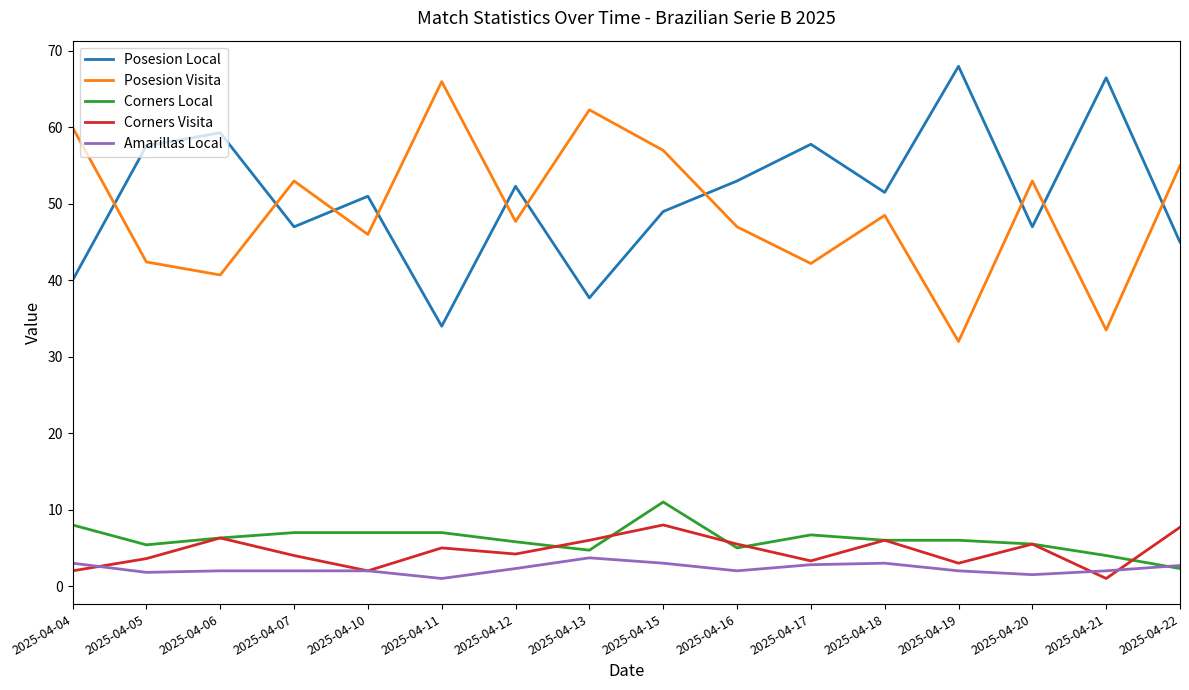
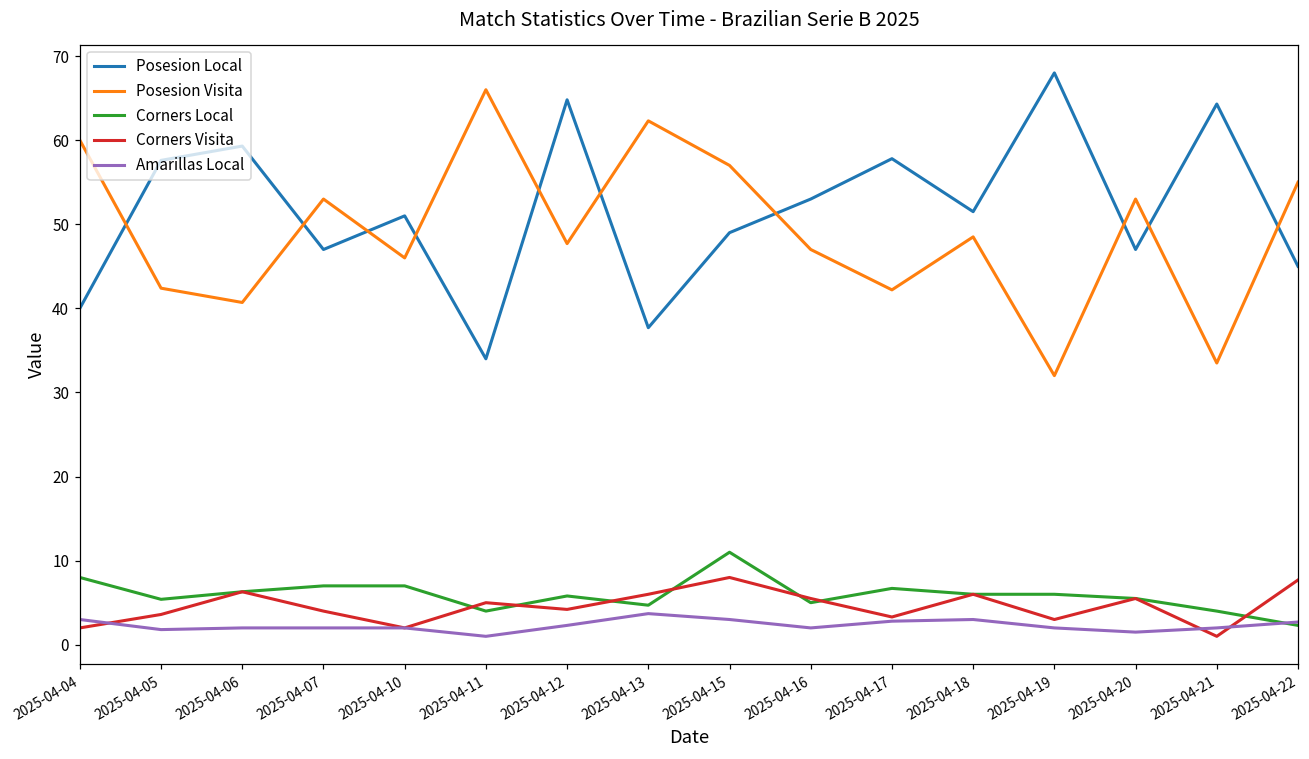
  {
    "Posesion Local": {
      "2025-04-04": 40,
      "2025-04-07": 47,
      "2025-04-10": 51,
      "2025-04-11": 34,
-     "2025-04-12": 52,
+     "2025-04-12": 65,
      "2025-04-13": 38,
      "2025-04-15": 49,
      "2025-04-16": 53,
      "2025-04-17": 58,
      "2025-04-18": 52,
      "2025-04-19": 68,
      "2025-04-20": 47,
-     "2025-04-21": 67,
+     "2025-04-21": 64,
      "2025-04-22": 45
    },
    "Posesion Visita": {
      "2025-04-04": 60,
      "2025-04-05": 42,
      "2025-04-06": 41,
      "2025-04-07": 53,
      "2025-04-10": 46,
      "2025-04-11": 66,
      "2025-04-12": 48,
      "2025-04-13": 62,
      "2025-04-15": 57,
      "2025-04-16": 47,
      "2025-04-17": 42,
      "2025-04-18": 49,
      "2025-04-19": 32,
      "2025-04-20": 53,
      "2025-04-21": 34,
      "2025-04-22": 55
    },
    "Corners Local": {
      "2025-04-04": 8,
      "2025-04-05": 5,
      "2025-04-07": 7,
      "2025-04-10": 7,
-     "2025-04-11": 7,
+     "2025-04-11": 4,
      "2025-04-12": 6,
      "2025-04-13": 5,
      "2025-04-15": 11,
      "2025-04-16": 5,
      "2025-04-17": 7,
      "2025-04-19": 6,
      "2025-04-21": 4,
      "2025-04-22": 2
    },
    "Corners Visita": {
      "2025-04-04": 2,
      "2025-04-05": 4,
      "2025-04-07": 4,
      "2025-04-11": 5,
      "2025-04-12": 4,
      "2025-04-13": 6,
      "2025-04-15": 8,
      "2025-04-16": 6,
      "2025-04-17": 3,
      "2025-04-19": 3,
      "2025-04-21": 1,
      "2025-04-22": 8
    },
    "Amarillas Local": {
      "2025-04-04": 3,
      "2025-04-05": 2,
      "2025-04-06": 2,
      "2025-04-07": 2,
      "2025-04-11": 1,
      "2025-04-12": 2,
      "2025-04-13": 4,
      "2025-04-15": 3,
      "2025-04-16": 2,
      "2025-04-17": 3,
      "2025-04-18": 3,
      "2025-04-19": 2,
      "2025-04-20": 2,
      "2025-04-21": 2,
      "2025-04-22": 3
    }
  }
